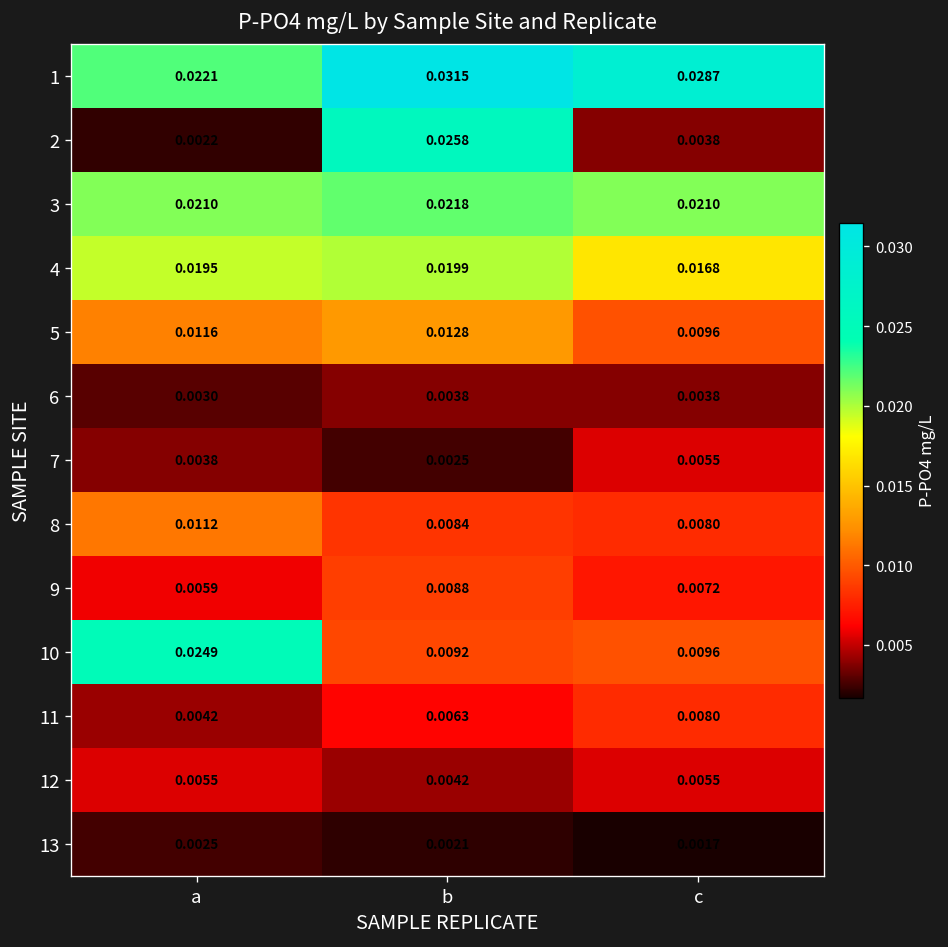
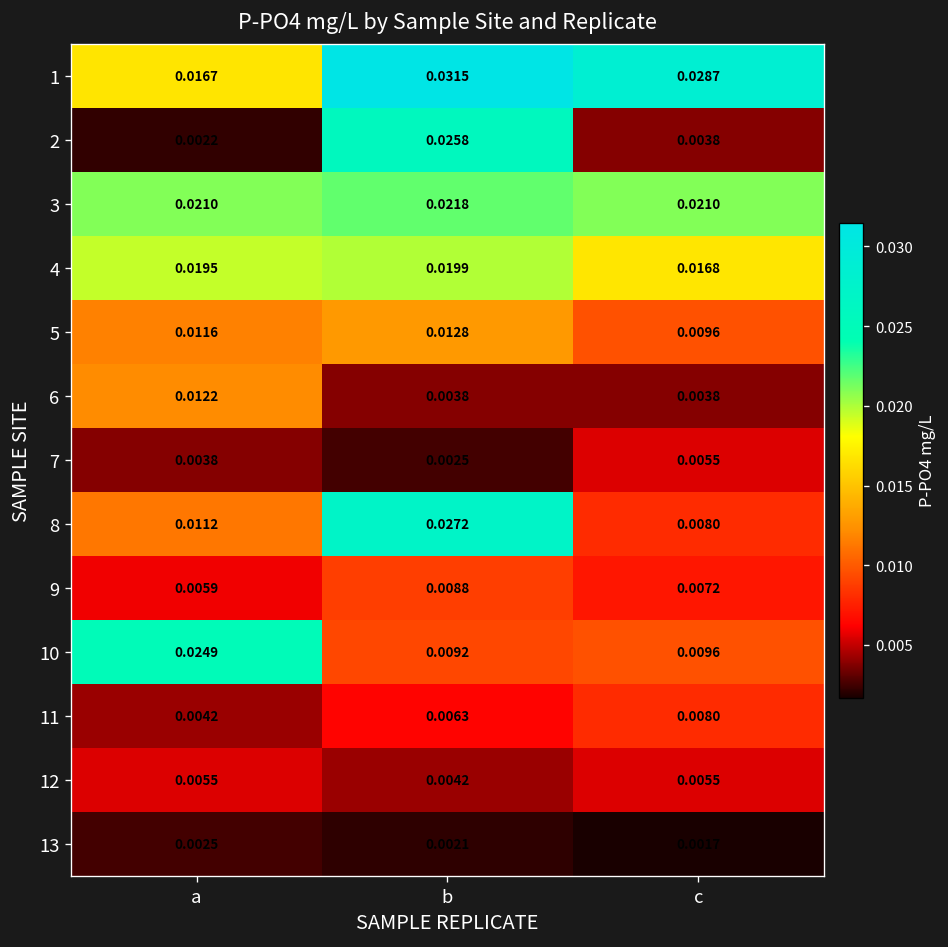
  {
    "1": {
-     "a": 0.0221,
+     "a": 0.0167,
      "b": 0.0315,
      "c": 0.0287
    },
    "2": {
      "a": 0.0022,
      "b": 0.0258,
      "c": 0.0038
    },
    "3": {
      "a": 0.0210,
      "b": 0.0218,
      "c": 0.0210
    },
    "4": {
      "a": 0.0195,
      "b": 0.0199,
      "c": 0.0168
    },
    "5": {
      "a": 0.0116,
      "b": 0.0128,
      "c": 0.0096
    },
    "6": {
-     "a": 0.0030,
+     "a": 0.0122,
      "b": 0.0038,
      "c": 0.0038
    },
    "7": {
      "a": 0.0038,
      "b": 0.0025,
      "c": 0.0055
    },
    "8": {
      "a": 0.0112,
-     "b": 0.0084,
+     "b": 0.0272,
      "c": 0.0080
    },
    "9": {
      "a": 0.0059,
      "b": 0.0088,
      "c": 0.0072
    },
    "10": {
      "a": 0.0249,
      "b": 0.0092,
      "c": 0.0096
    },
    "11": {
      "a": 0.0042,
      "b": 0.0063,
      "c": 0.0080
    },
    "12": {
      "a": 0.0055,
      "b": 0.0042,
      "c": 0.0055
    },
    "13": {
      "a": 0.0025
    }
  }
